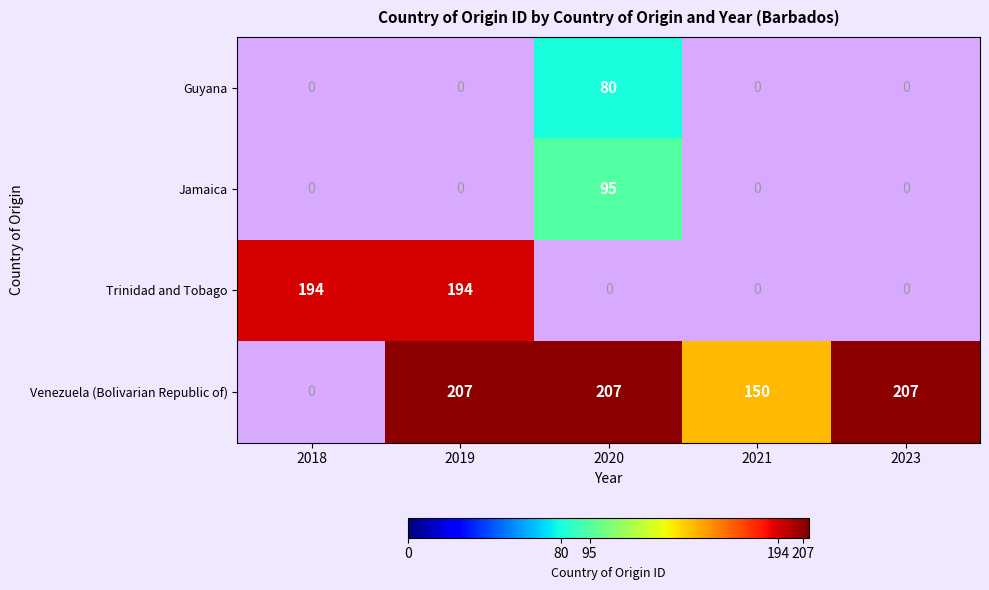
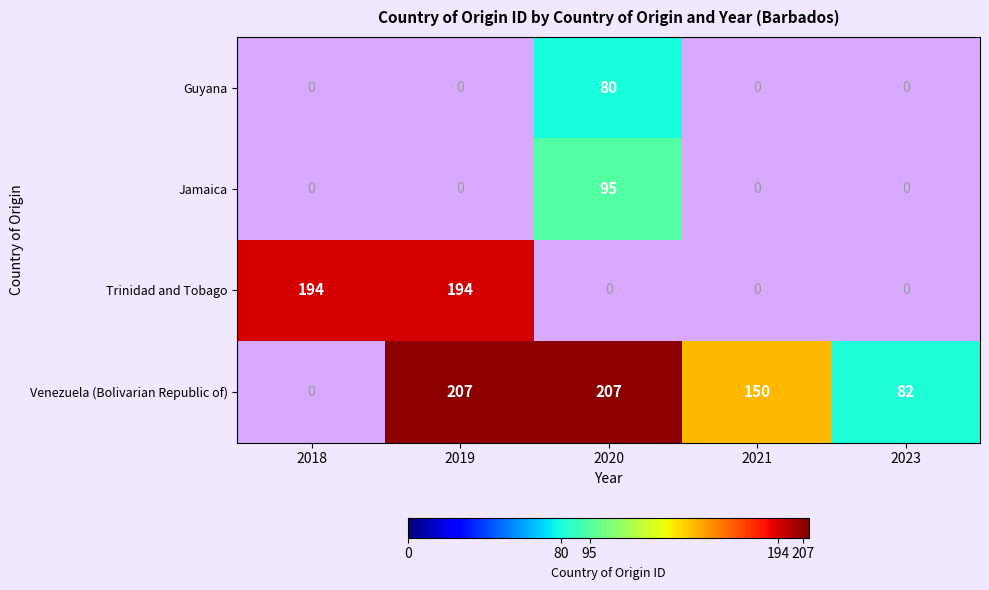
  {
    "Guyana": {
      "2020": 80
    },
    "Jamaica": {
      "2020": 95
    },
    "Trinidad and Tobago": {
      "2018": 194,
      "2019": 194
    },
    "Venezuela (Bolivarian Republic of)": {
      "2019": 207,
      "2020": 207,
      "2021": 150,
-     "2023": 207
+     "2023": 82
    }
  }
